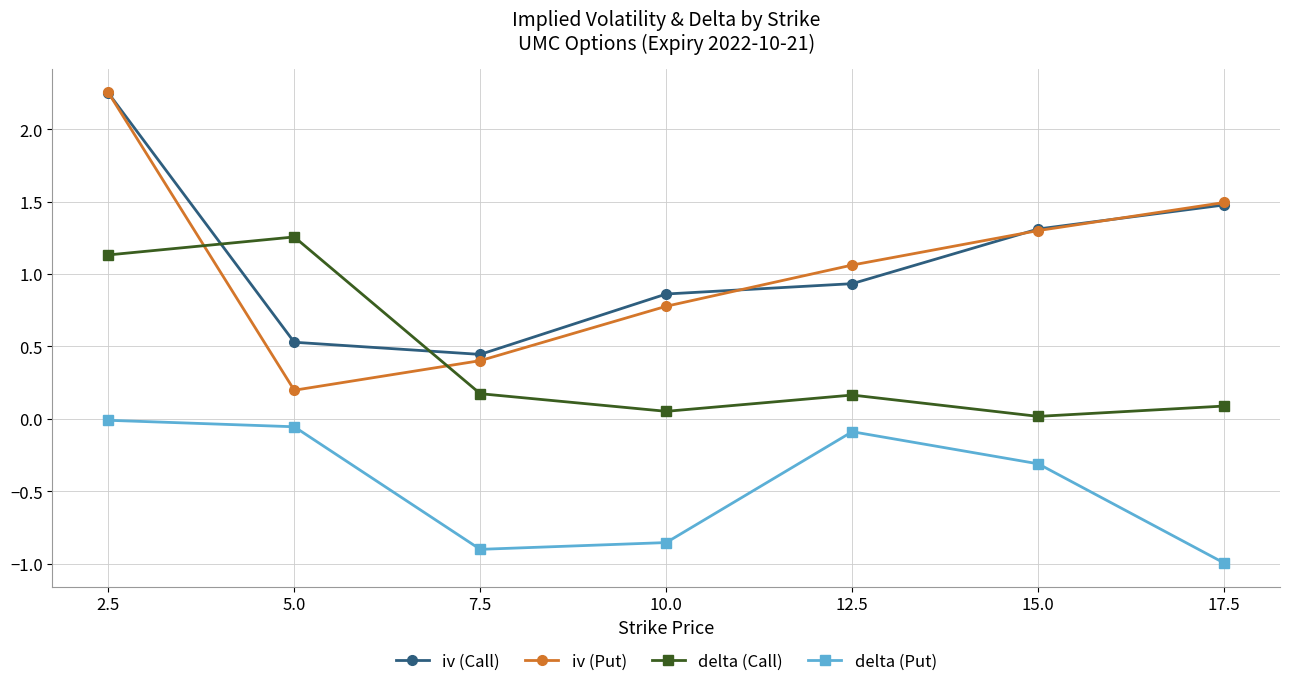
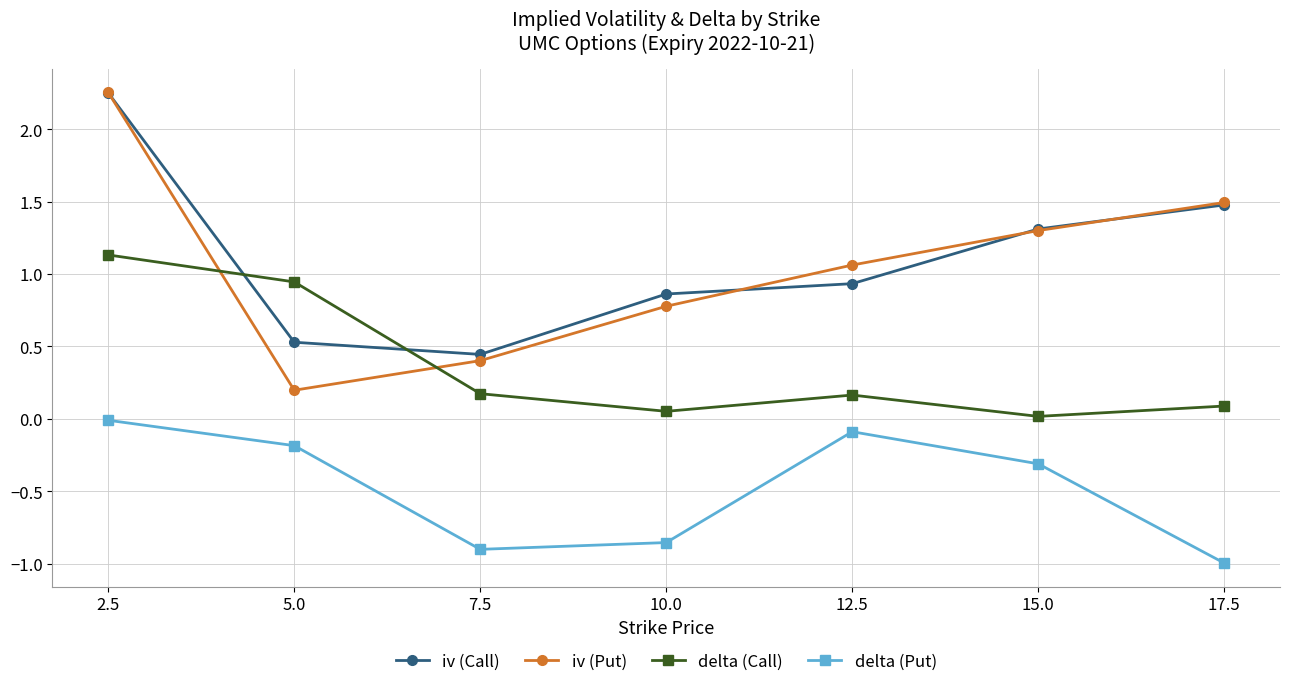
  {
    "iv (Call)": {
      "5.0": 0.53,
      "7.5": 0.45,
      "10.0": 0.86,
      "12.5": 0.93
    },
    "iv (Put)": {
      "5.0": 0.20,
      "7.5": 0.40,
      "10.0": 0.78,
      "12.5": 1.06
    },
    "delta (Call)": {
      "2.5": 1.13,
-     "5.0": 1.26,
+     "5.0": 0.95,
      "7.5": 0.17,
      "10.0": 0.05,
      "12.5": 0.16,
      "15.0": 0.02,
      "17.5": 0.09
    },
    "delta (Put)": {
      "2.5": -0.01,
-     "5.0": -0.05,
+     "5.0": -0.18,
      "7.5": -0.90,
      "10.0": -0.85,
      "12.5": -0.09,
      "15.0": -0.31,
      "17.5": -1.00
    }
  }
